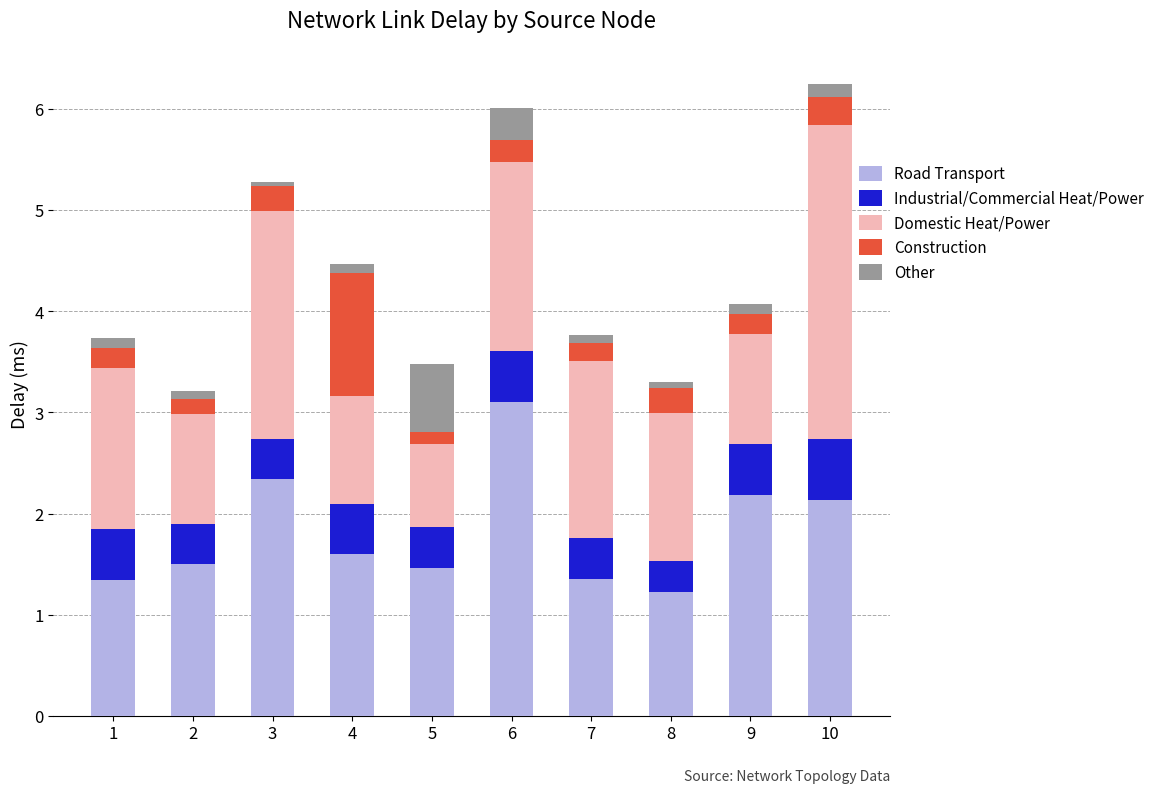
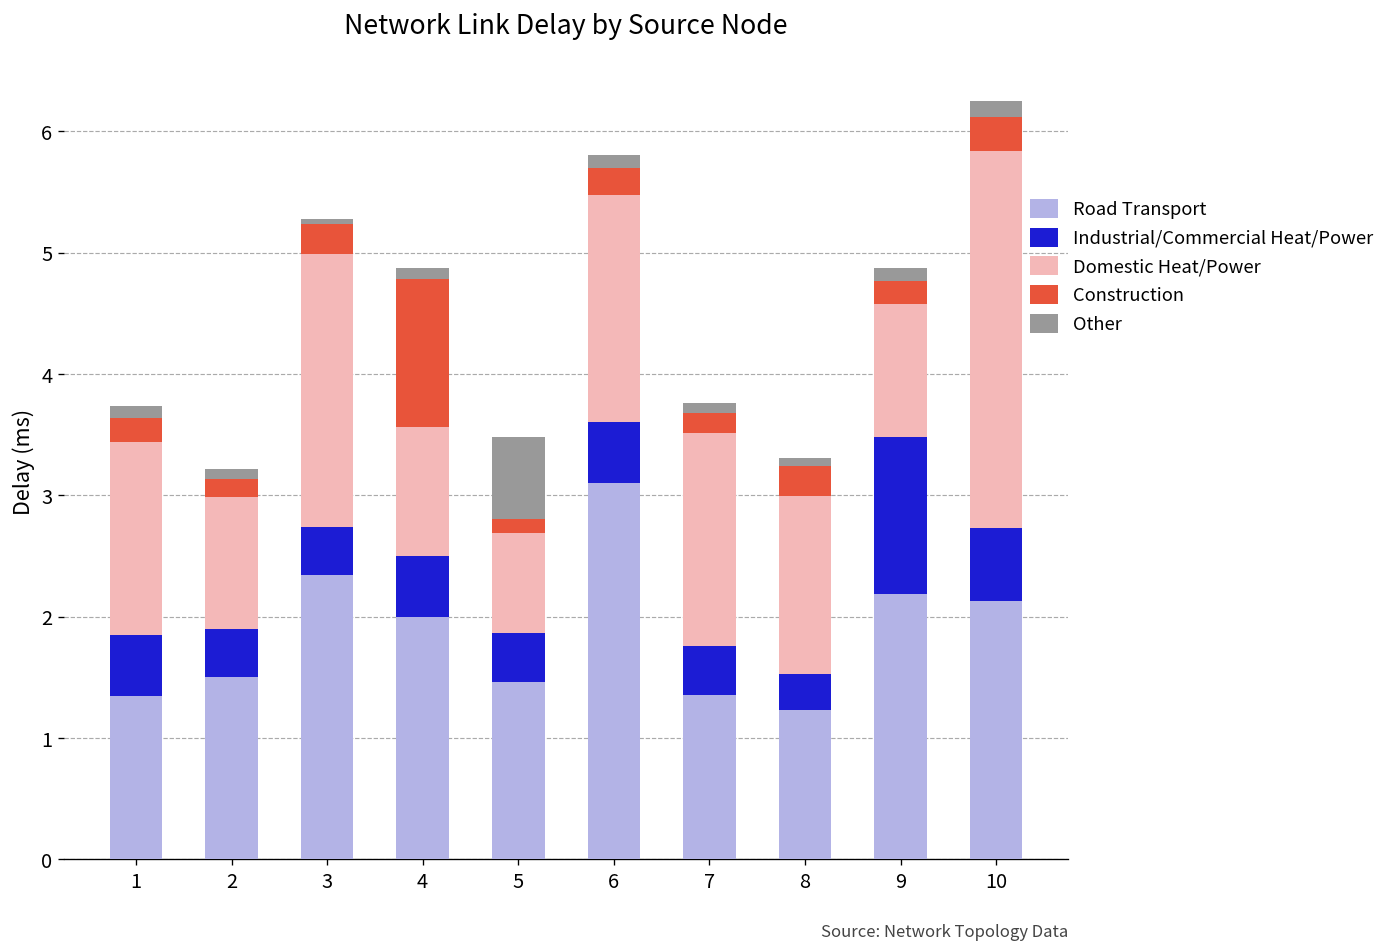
  {
    "Road Transport": {
      "1": 1.35,
      "2": 1.50,
      "3": 2.34,
-     "4": 1.60,
+     "4": 2.00,
      "5": 1.47,
      "6": 3.10,
      "7": 1.36,
      "8": 1.23,
      "9": 2.18,
      "10": 2.13
    },
    "Industrial/Commercial Heat/Power": {
      "1": 0.5,
      "2": 0.4,
      "3": 0.4,
      "4": 0.5,
      "5": 0.4,
      "6": 0.5,
      "7": 0.4,
      "8": 0.3,
-     "9": 0.5,
+     "9": 1.3,
      "10": 0.6
    },
    "Domestic Heat/Power": {
      "1": 1.59,
      "2": 1.08,
      "3": 2.25,
      "4": 1.06,
      "5": 0.82,
      "6": 1.87,
      "7": 1.75,
      "8": 1.47,
      "9": 1.09,
      "10": 3.11
    },
    "Construction": {
      "1": 0.20,
      "2": 0.15,
      "3": 0.25,
      "4": 1.22,
      "5": 0.12,
      "6": 0.22,
      "7": 0.17,
      "8": 0.25,
      "9": 0.19,
      "10": 0.28
    },
    "Other": {
      "1": 0.10,
      "2": 0.08,
      "3": 0.04,
      "4": 0.09,
      "5": 0.67,
-     "6": 0.31,
+     "6": 0.11,
      "7": 0.08,
      "8": 0.06,
      "9": 0.10,
      "10": 0.13
    }
  }
